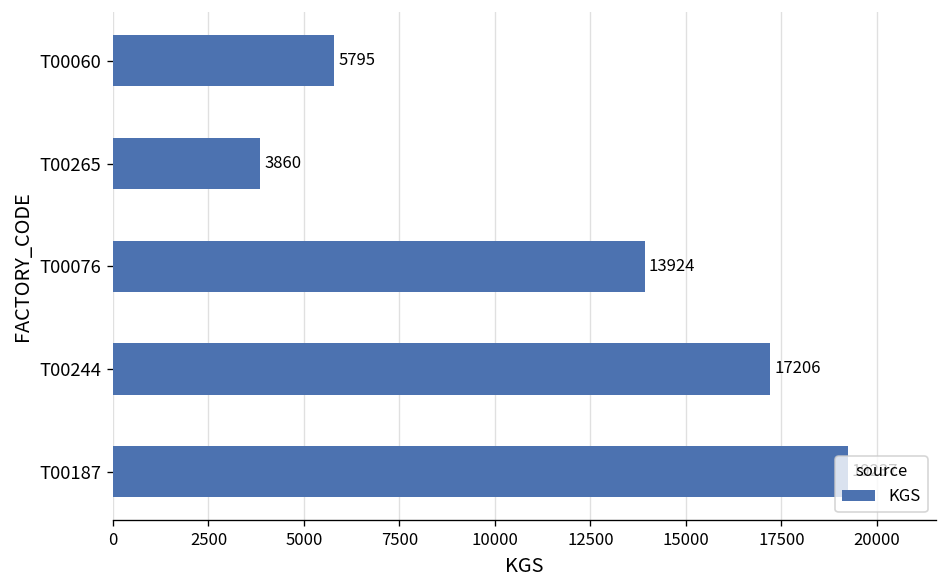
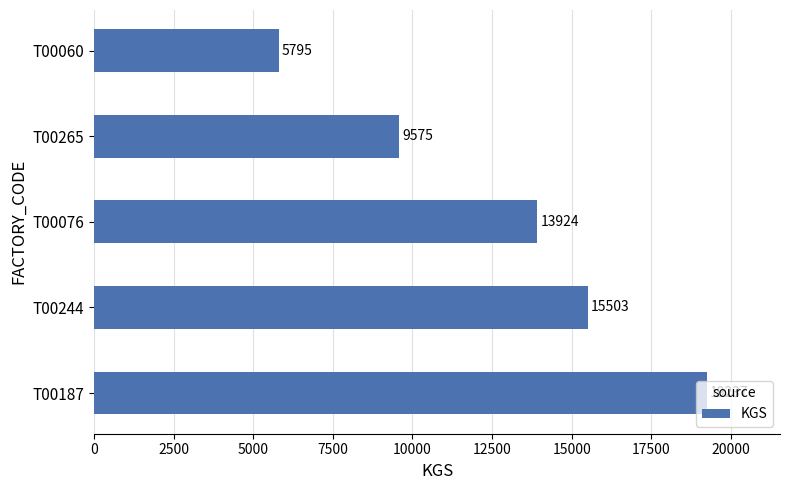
  {
    "T00060": 5795,
-   "T00265": 3860,
+   "T00265": 9575,
    "T00076": 13924,
-   "T00244": 17206
+   "T00244": 15503
  }
